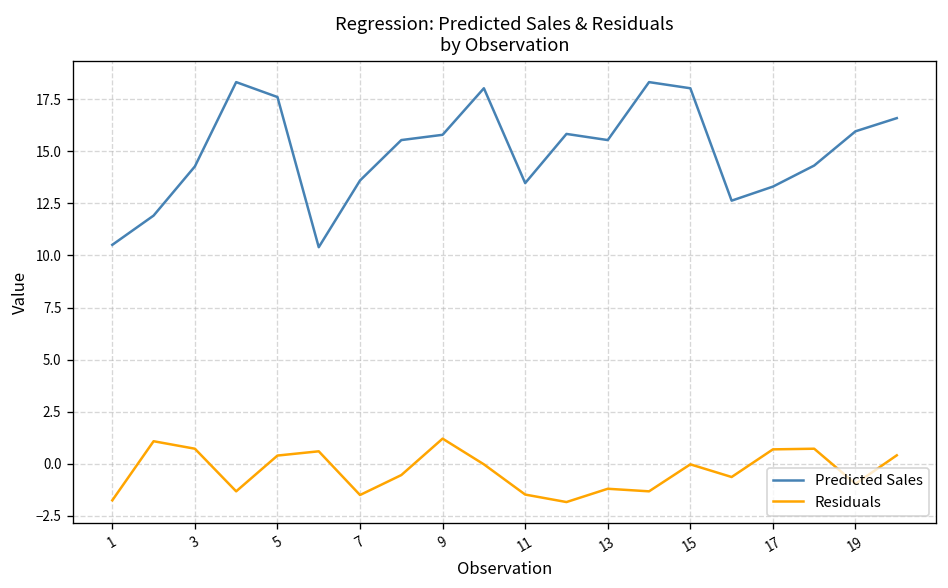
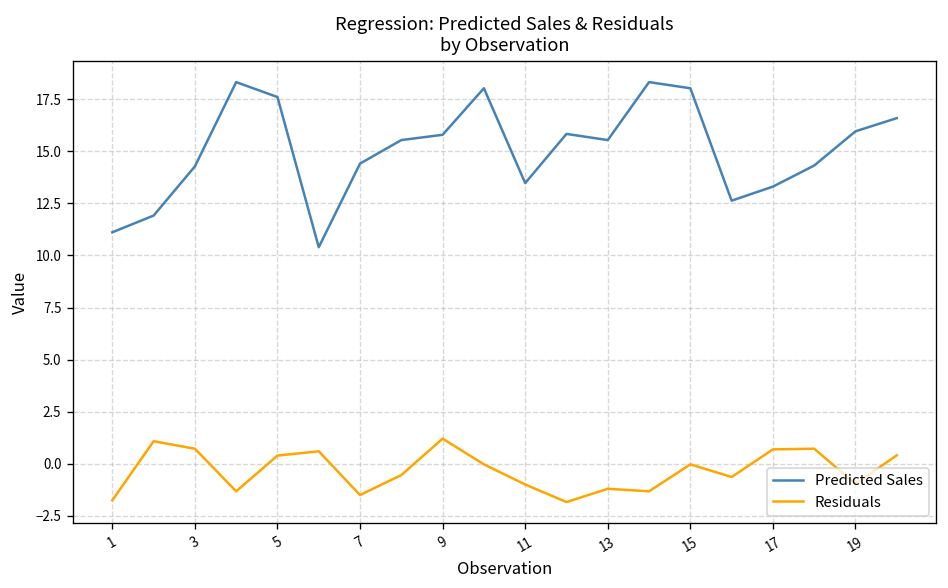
  {
    "Predicted Sales": {
-     "1": 10.5,
+     "1": 11.1,
      "3": 14.3,
      "5": 17.6,
-     "7": 13.6,
+     "7": 14.4,
      "9": 15.8,
      "11": 13.5,
      "13": 15.5,
      "15": 18.0,
      "17": 13.3,
      "19": 16.0
    },
    "Residuals": {
      "1": -1.7,
      "3": 0.7,
      "5": 0.4,
      "7": -1.5,
      "9": 1.2,
-     "11": -1.5,
+     "11": -1.0,
      "13": -1.2,
      "15": 0.0,
      "17": 0.7
    }
  }
